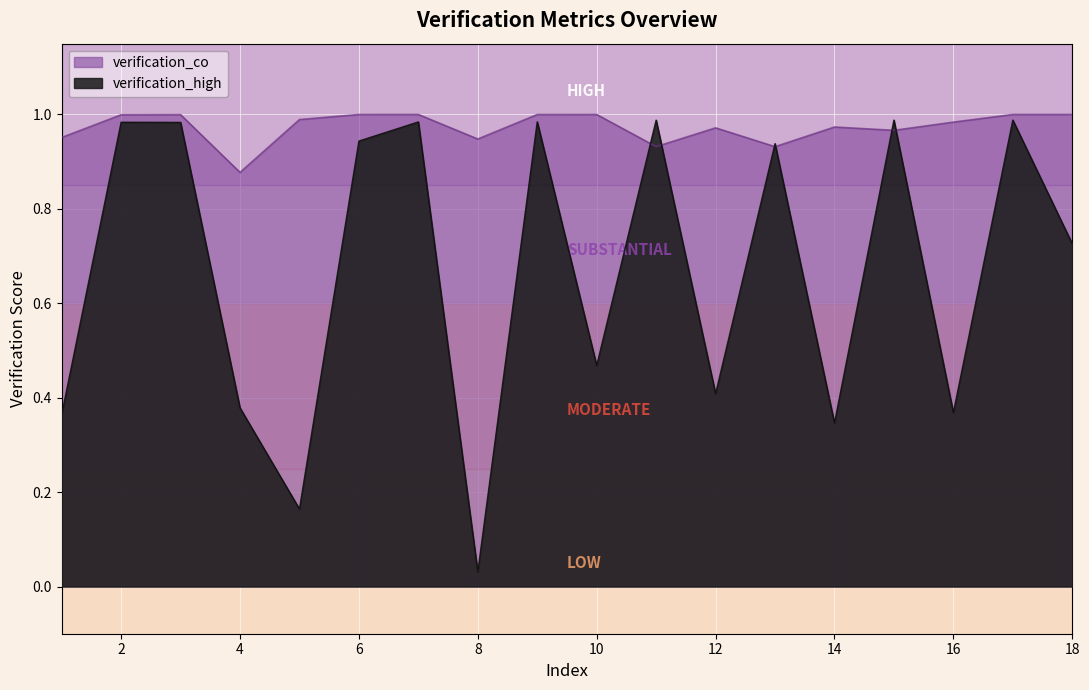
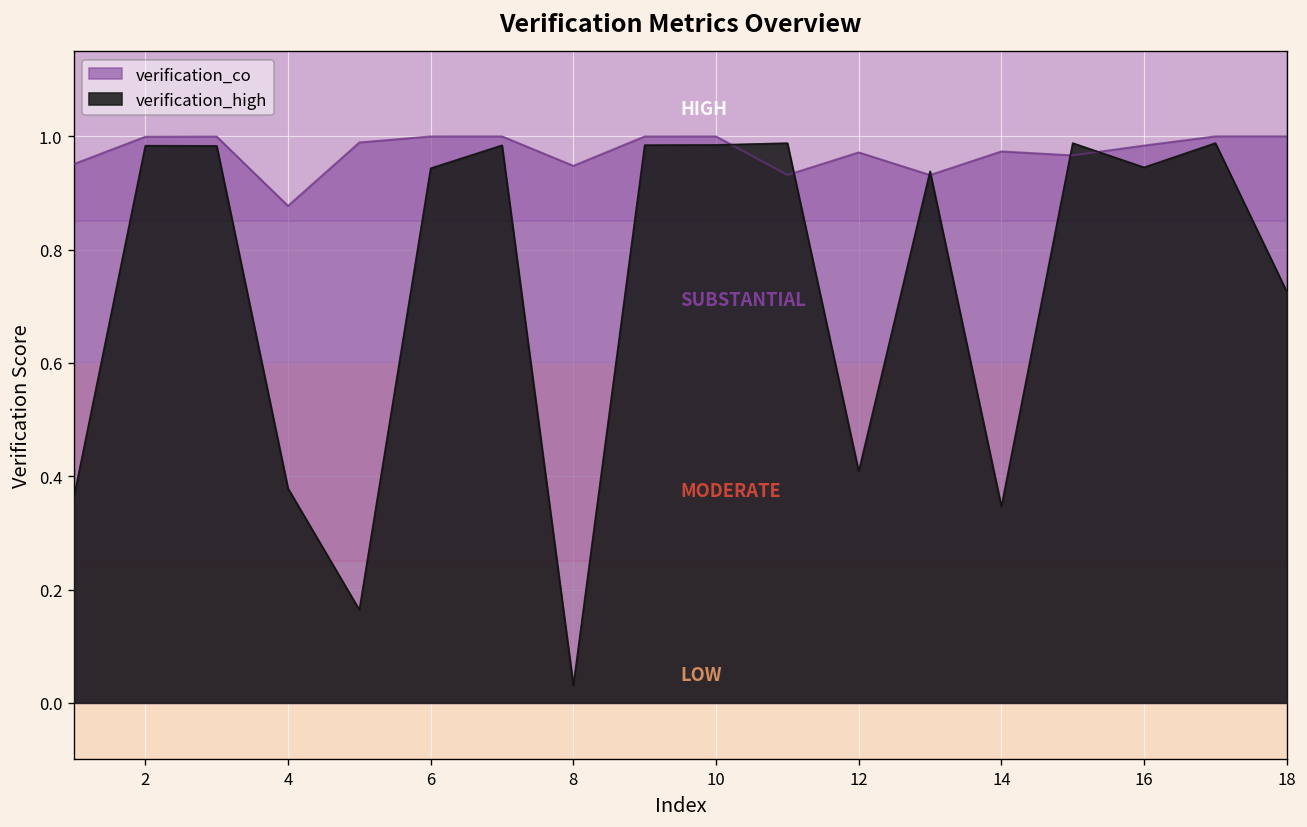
  {
    "verification_co": {
      "2": 1.00,
      "4": 0.88,
      "6": 1.00,
      "8": 0.95,
      "10": 1.00,
      "12": 0.97,
      "14": 0.97,
      "16": 0.98,
      "18": 1.00
    },
    "verification_high": {
      "2": 0.98,
      "4": 0.38,
      "6": 0.94,
      "8": 0.03,
-     "10": 0.47,
+     "10": 0.98,
      "12": 0.41,
      "14": 0.35,
-     "16": 0.37,
+     "16": 0.95,
      "18": 0.73
    }
  }
